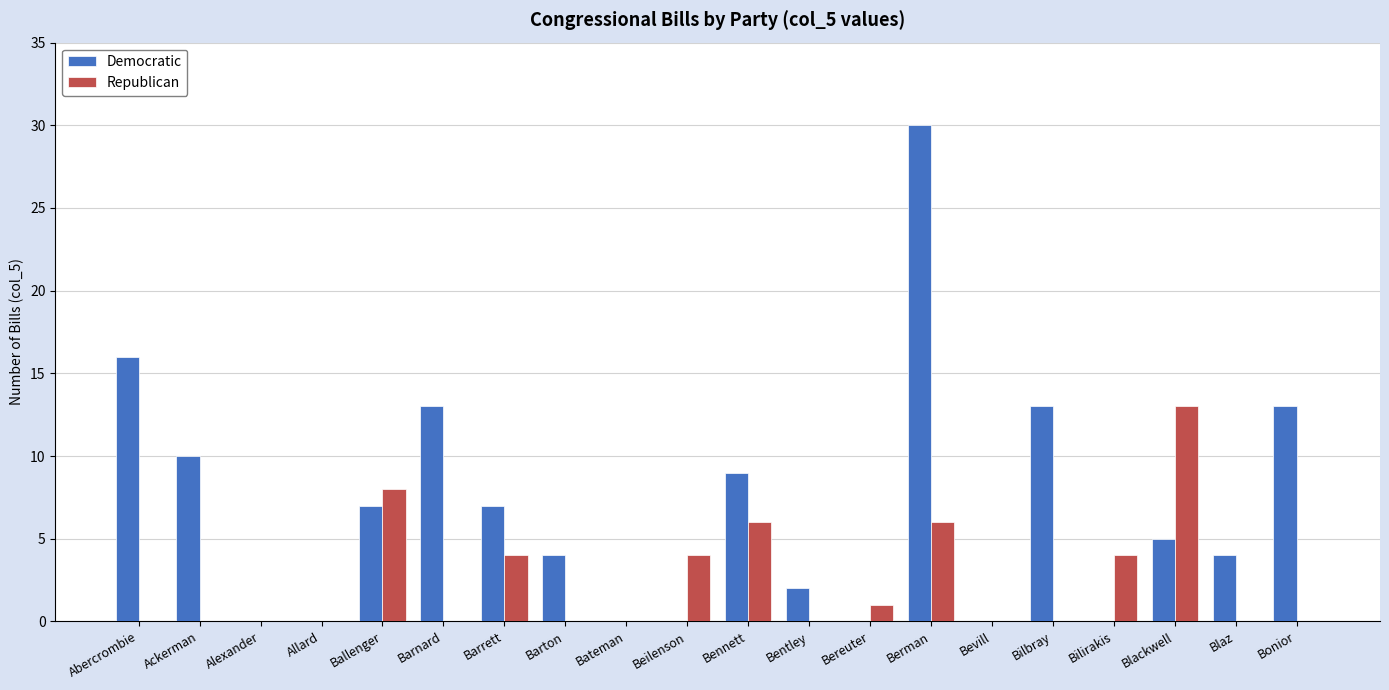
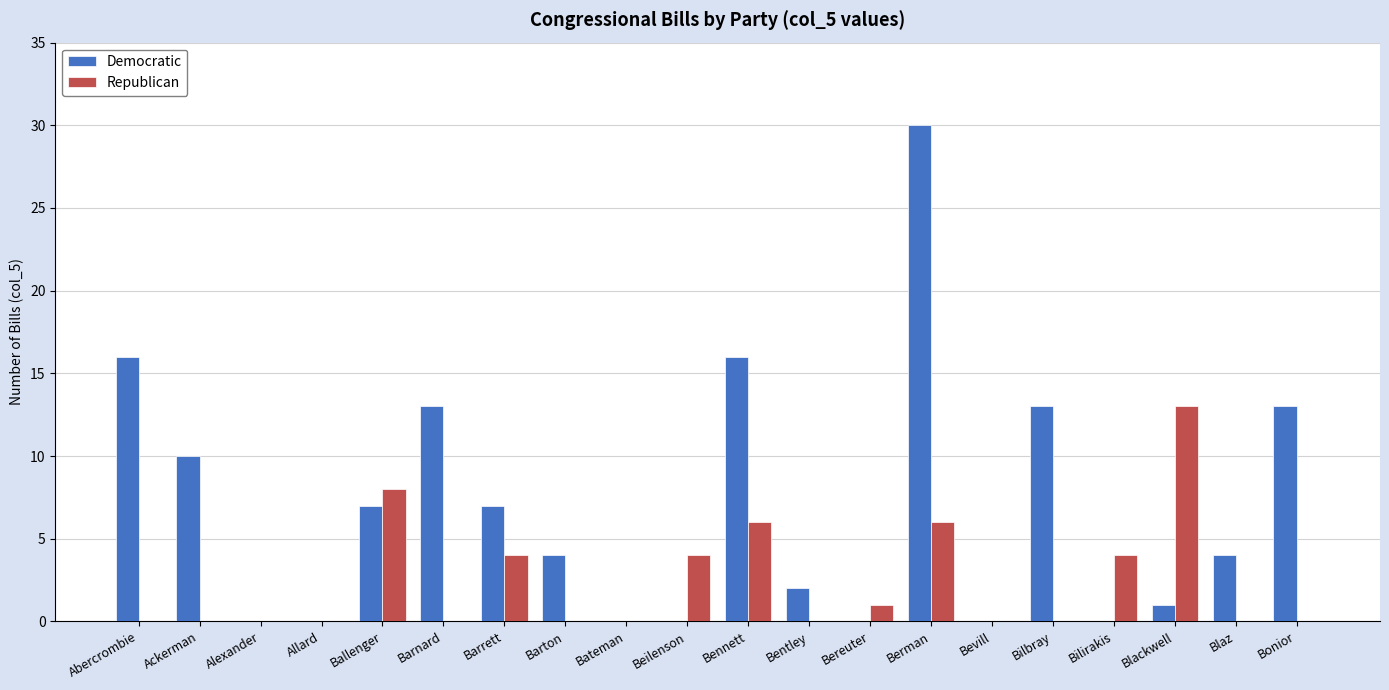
  {
    "Democratic": {
      "Abercrombie": 16,
      "Ackerman": 10,
      "Alexander": 0,
      "Allard": 0,
      "Ballenger": 7,
      "Barnard": 13,
      "Barrett": 7,
      "Barton": 4,
      "Bateman": 0,
      "Beilenson": 0,
-     "Bennett": 9,
+     "Bennett": 16,
      "Bentley": 2,
      "Bereuter": 0,
      "Berman": 30,
      "Bevill": 0,
      "Bilbray": 13,
      "Bilirakis": 0,
-     "Blackwell": 5,
+     "Blackwell": 1,
      "Blaz": 4,
      "Bonior": 13
    },
    "Republican": {
      "Abercrombie": 0,
      "Ackerman": 0,
      "Alexander": 0,
      "Allard": 0,
      "Ballenger": 8,
      "Barnard": 0,
      "Barrett": 4,
      "Barton": 0,
      "Bateman": 0,
      "Beilenson": 4,
      "Bennett": 6,
      "Bentley": 0,
      "Bereuter": 1,
      "Berman": 6,
      "Bevill": 0,
      "Bilbray": 0,
      "Bilirakis": 4,
      "Blackwell": 13,
      "Blaz": 0,
      "Bonior": 0
    }
  }
